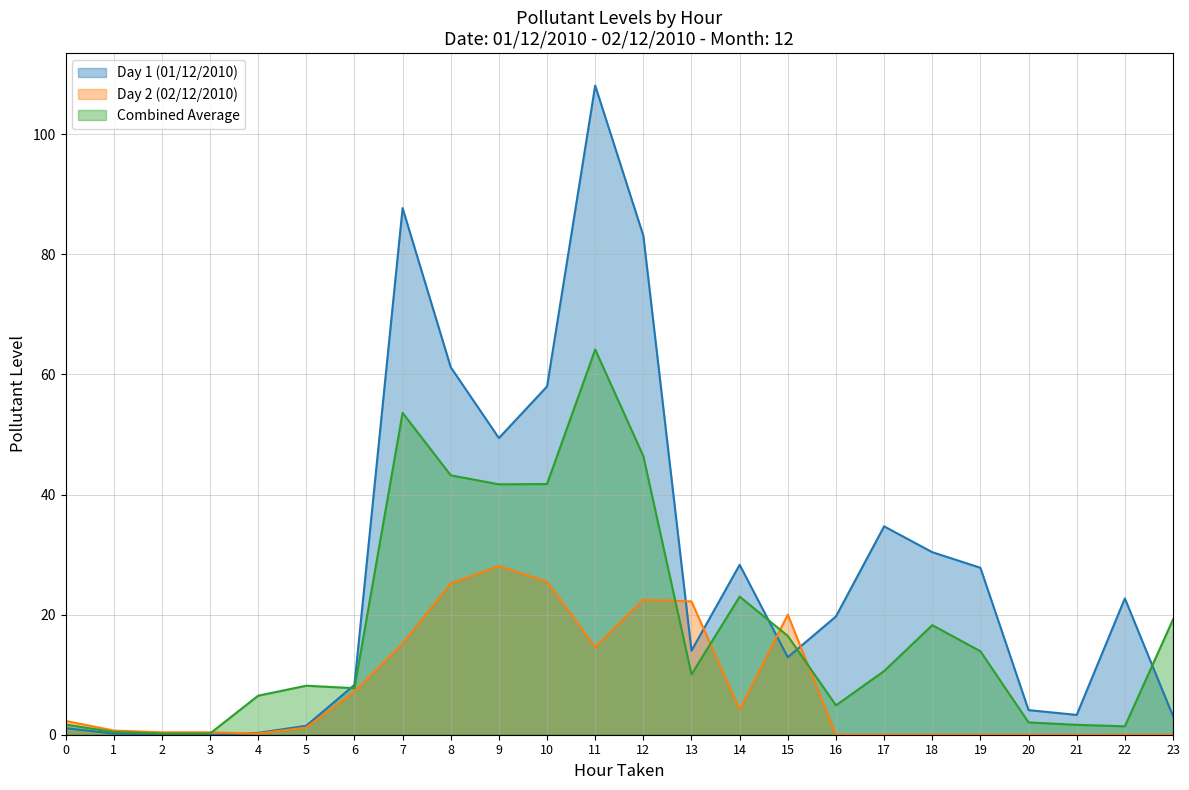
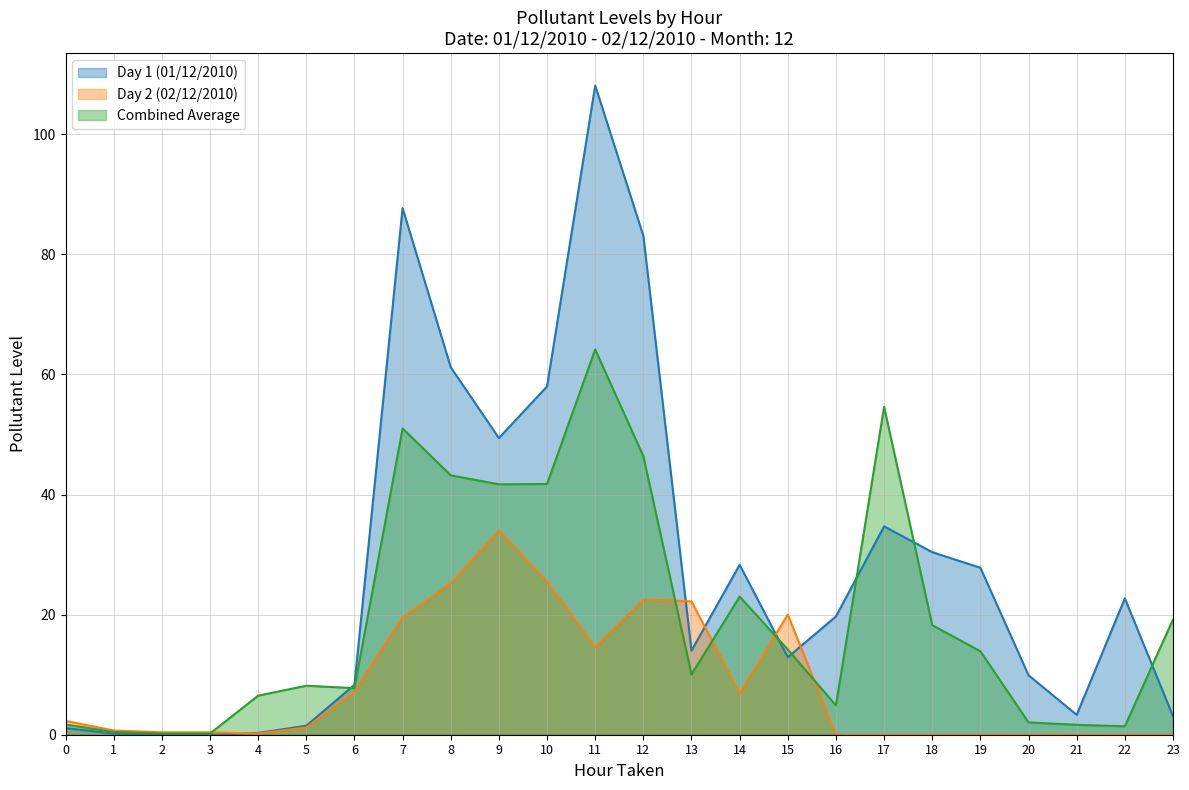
  {
    "Day 1 (01/12/2010)": {
      "0": 1,
      "6": 8,
      "7": 88,
      "8": 61,
      "9": 49,
      "10": 58,
      "11": 108,
      "12": 83,
      "13": 14,
      "14": 28,
      "15": 13,
      "16": 20,
      "17": 35,
      "18": 30,
      "19": 28,
-     "20": 4,
+     "20": 10,
      "21": 3,
      "22": 23,
      "23": 3
    },
    "Day 2 (02/12/2010)": {
      "0": 2,
      "6": 7,
-     "7": 15,
+     "7": 20,
      "8": 25,
-     "9": 28,
+     "9": 34,
      "10": 26,
      "11": 15,
      "12": 23,
      "13": 22,
-     "14": 4,
+     "14": 7,
      "15": 20,
      "16": 0,
      "17": 0,
      "18": 0,
      "19": 0,
      "20": 0,
      "21": 0,
      "22": 0,
      "23": 0
    },
    "Combined Average": {
      "0": 2,
      "4": 7,
      "5": 8,
      "6": 8,
-     "7": 54,
+     "7": 51,
      "8": 43,
      "9": 42,
      "10": 42,
      "11": 64,
      "12": 46,
      "13": 10,
      "14": 23,
-     "15": 16,
+     "15": 14,
      "16": 5,
-     "17": 11,
+     "17": 55,
      "18": 18,
      "19": 14,
      "20": 2,
      "21": 2,
      "22": 1,
      "23": 19
    }
  }
